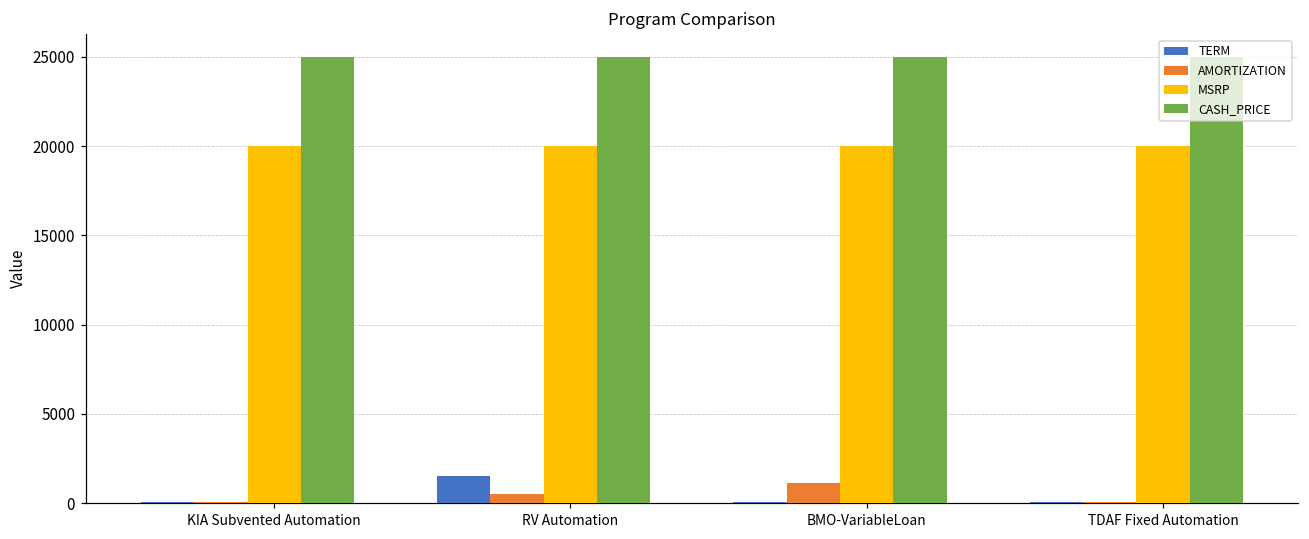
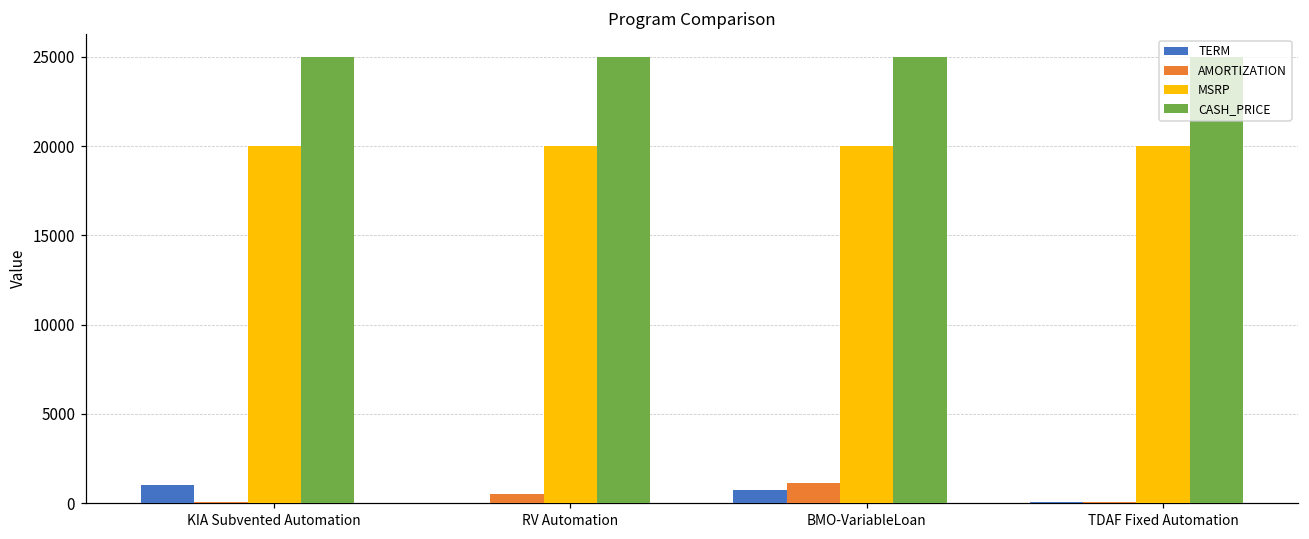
  {
    "TERM": {
-     "KIA Subvented Automation": 0,
-     "RV Automation": 1500,
-     "BMO-VariableLoan": 0
+     "KIA Subvented Automation": 1000,
+     "RV Automation": 0,
+     "BMO-VariableLoan": 700
    },
    "AMORTIZATION": {
      "RV Automation": 500,
      "BMO-VariableLoan": 1100
    },
    "MSRP": {
      "KIA Subvented Automation": 20000,
      "RV Automation": 20000,
      "BMO-VariableLoan": 20000,
      "TDAF Fixed Automation": 20000
    },
    "CASH_PRICE": {
      "KIA Subvented Automation": 25000,
      "RV Automation": 25000,
      "BMO-VariableLoan": 25000
    }
  }
